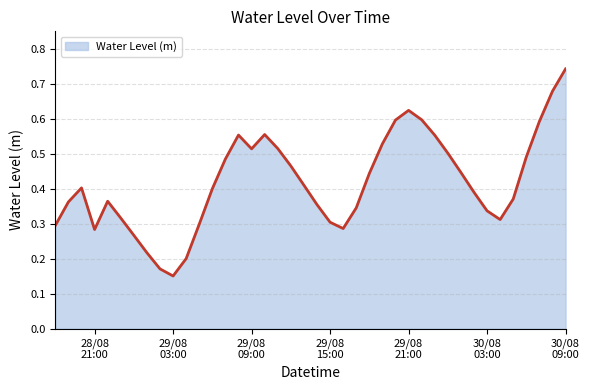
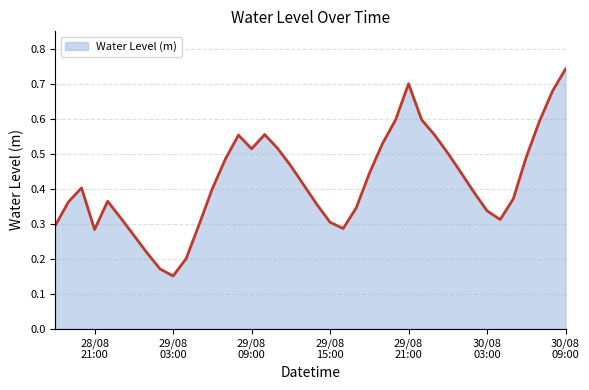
  {
    "28/08 21:00": 0.28,
    "29/08 03:00": 0.15,
    "29/08 09:00": 0.51,
    "29/08 15:00": 0.30,
-   "29/08 21:00": 0.62,
+   "29/08 21:00": 0.70,
    "30/08 03:00": 0.34,
    "30/08 09:00": 0.74
  }
